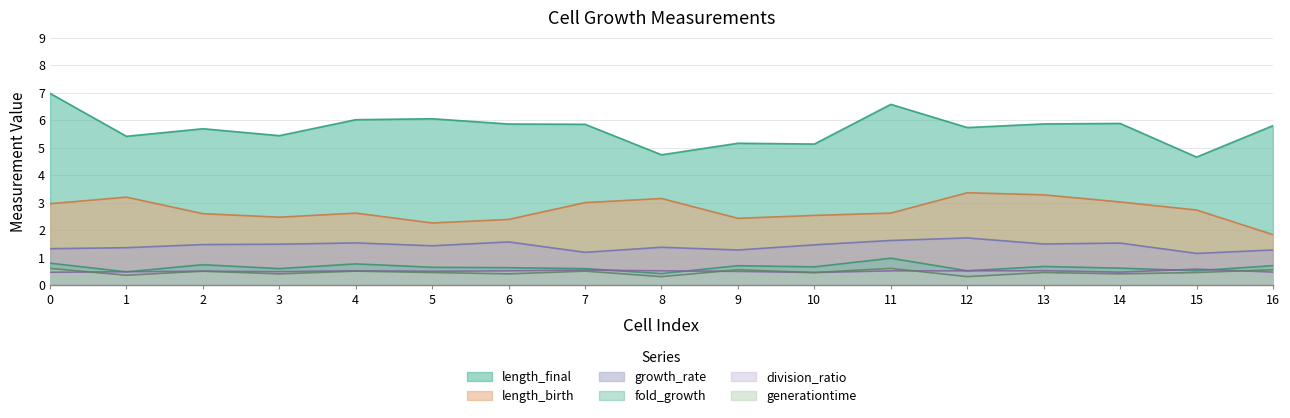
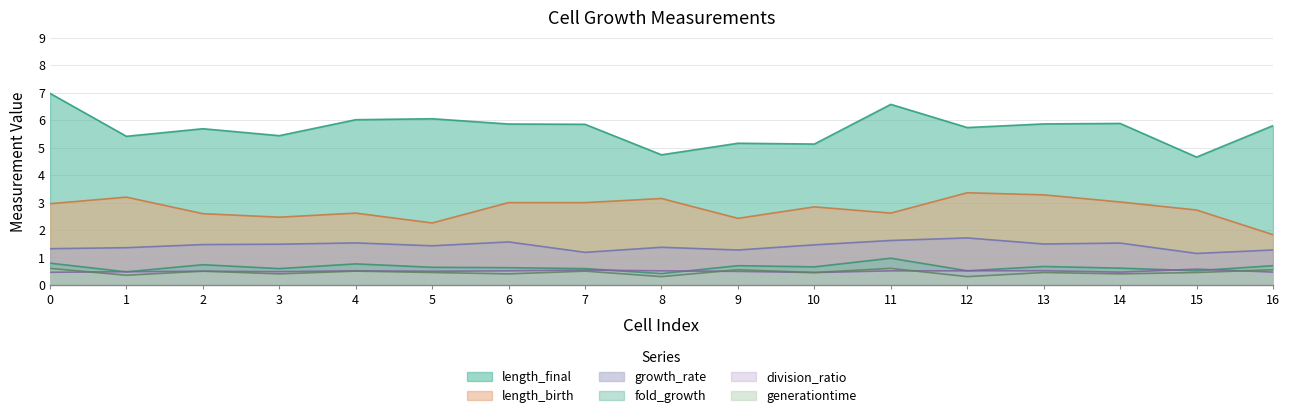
  {
    "length_birth": {
      "0": 3.0,
      "1": 3.2,
      "2": 2.6,
      "3": 2.5,
      "4": 2.6,
      "5": 2.3,
-     "6": 2.4,
+     "6": 3.0,
      "7": 3.0,
      "8": 3.1,
      "9": 2.4,
-     "10": 2.5,
+     "10": 2.8,
      "11": 2.6,
      "12": 3.4,
      "13": 3.3,
      "14": 3.0,
      "15": 2.7,
      "16": 1.8
    }
  }
